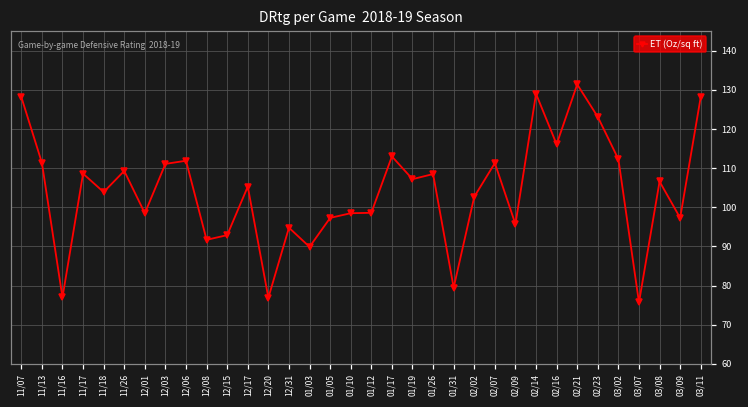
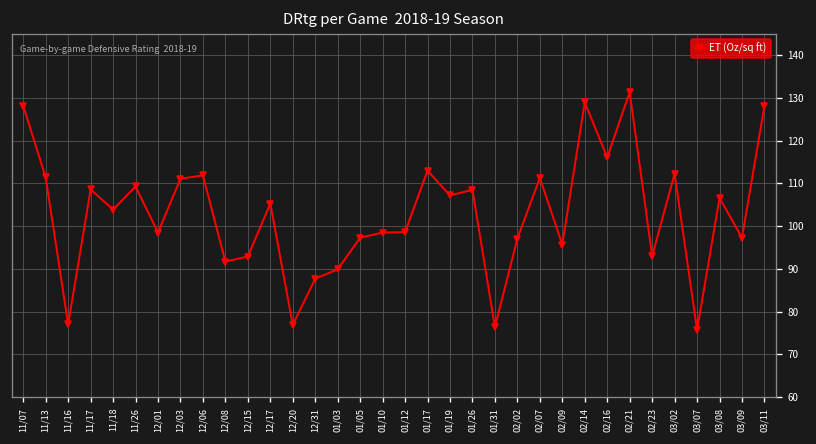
  {
    "11/07": 128,
    "11/13": 111,
    "11/16": 77,
    "11/17": 109,
    "11/18": 104,
    "11/26": 109,
    "12/01": 99,
    "12/03": 111,
    "12/06": 112,
    "12/08": 92,
    "12/15": 93,
    "12/17": 105,
    "12/20": 77,
-   "12/31": 95,
+   "12/31": 88,
    "01/03": 90,
    "01/05": 97,
    "01/10": 99,
    "01/12": 99,
    "01/17": 113,
    "01/19": 107,
    "01/26": 109,
-   "01/31": 80,
-   "02/02": 103,
+   "01/31": 76,
+   "02/02": 97,
    "02/07": 111,
    "02/09": 96,
    "02/14": 129,
    "02/16": 116,
    "02/21": 131,
-   "02/23": 123,
+   "02/23": 93,
    "03/02": 112,
    "03/07": 76,
    "03/08": 107,
    "03/09": 97,
    "03/11": 128
  }
